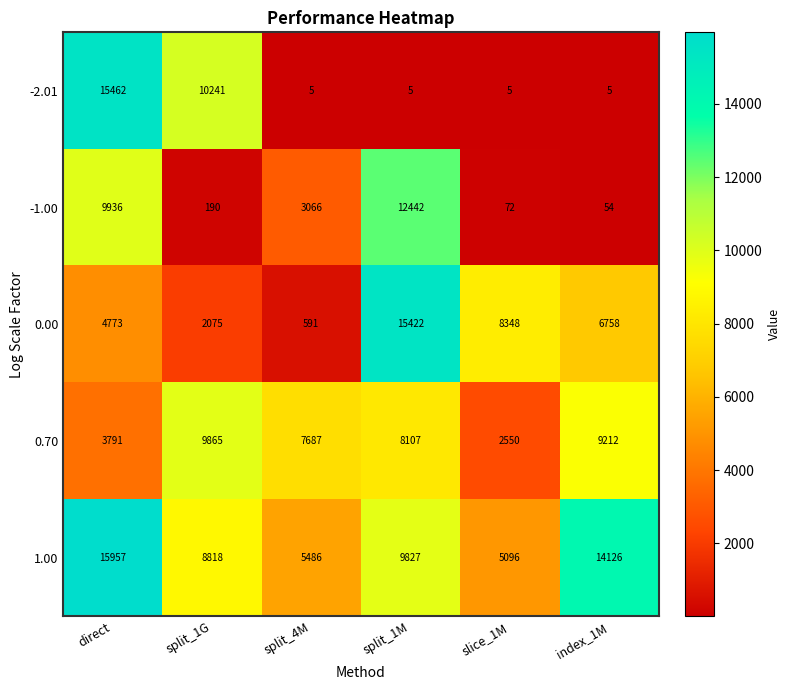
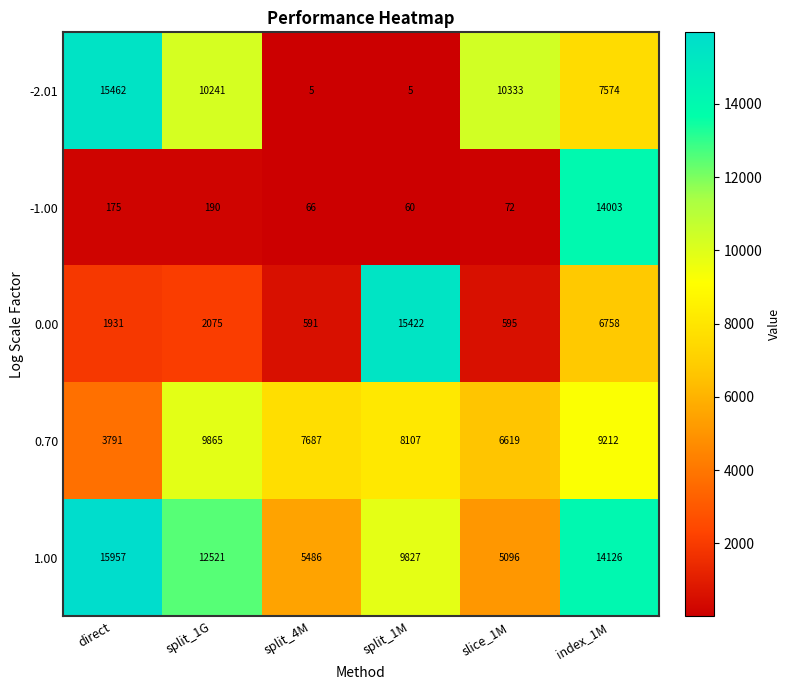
  {
    "-2.01": {
      "direct": 15462,
      "split_1G": 10241,
      "split_4M": 5,
      "split_1M": 5,
-     "slice_1M": 5,
-     "index_1M": 5
+     "slice_1M": 10333,
+     "index_1M": 7574
    },
    "-1.00": {
-     "direct": 9936,
+     "direct": 175,
      "split_1G": 190,
-     "split_4M": 3066,
-     "split_1M": 12442,
+     "split_4M": 66,
+     "split_1M": 60,
      "slice_1M": 72,
-     "index_1M": 54
+     "index_1M": 14003
    },
    "0.00": {
-     "direct": 4773,
+     "direct": 1931,
      "split_1G": 2075,
      "split_4M": 591,
      "split_1M": 15422,
-     "slice_1M": 8348,
+     "slice_1M": 595,
      "index_1M": 6758
    },
    "0.70": {
      "direct": 3791,
      "split_1G": 9865,
      "split_4M": 7687,
      "split_1M": 8107,
-     "slice_1M": 2550,
+     "slice_1M": 6619,
      "index_1M": 9212
    },
    "1.00": {
      "direct": 15957,
-     "split_1G": 8818,
+     "split_1G": 12521,
      "split_4M": 5486,
      "split_1M": 9827,
      "slice_1M": 5096,
      "index_1M": 14126
    }
  }
